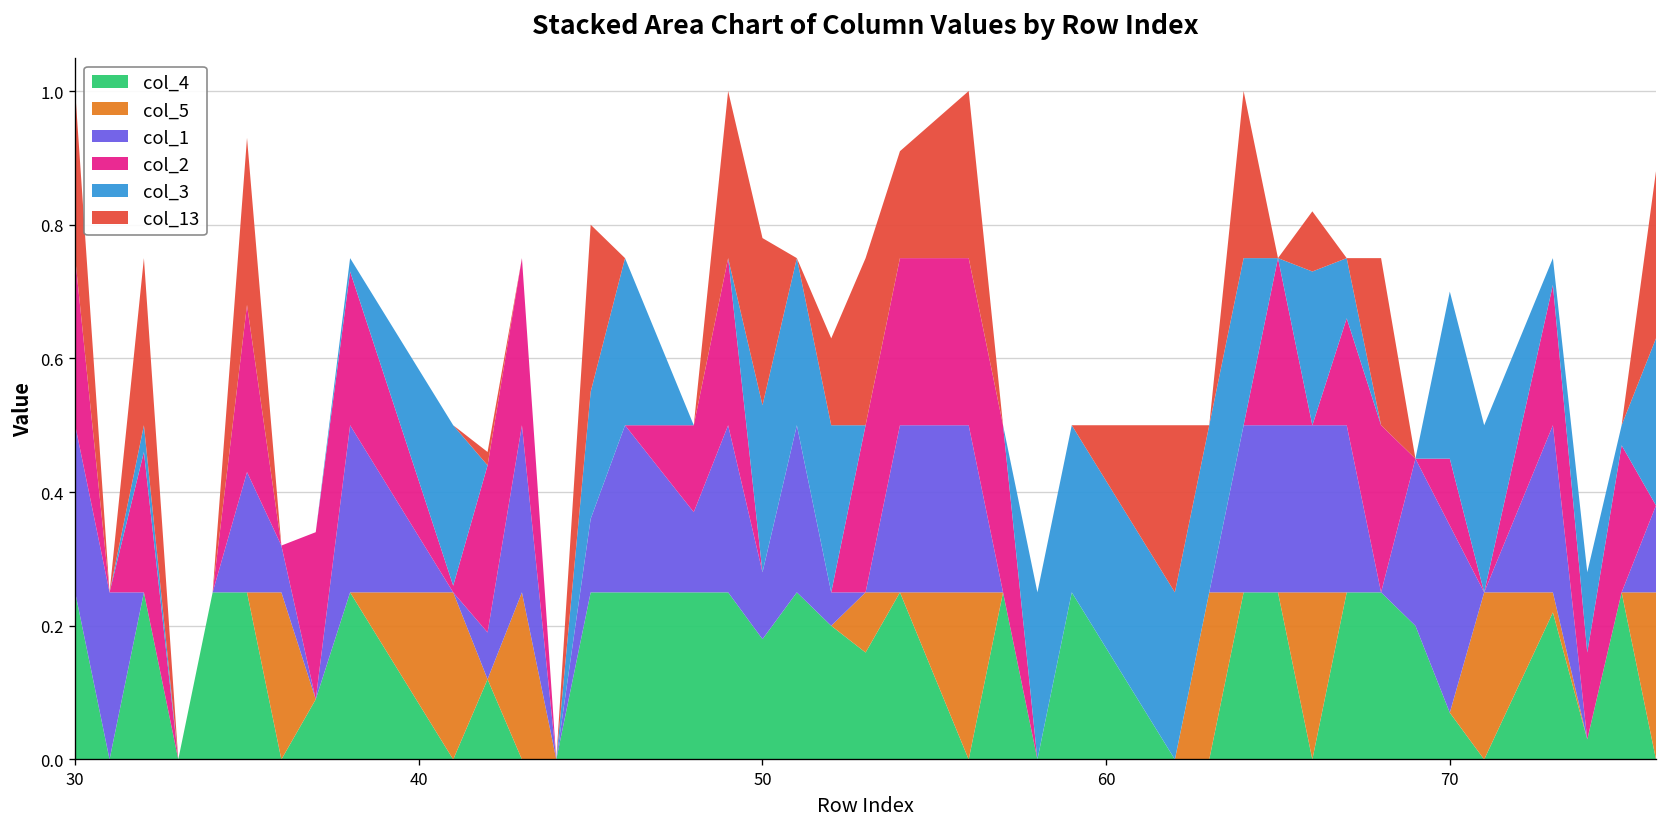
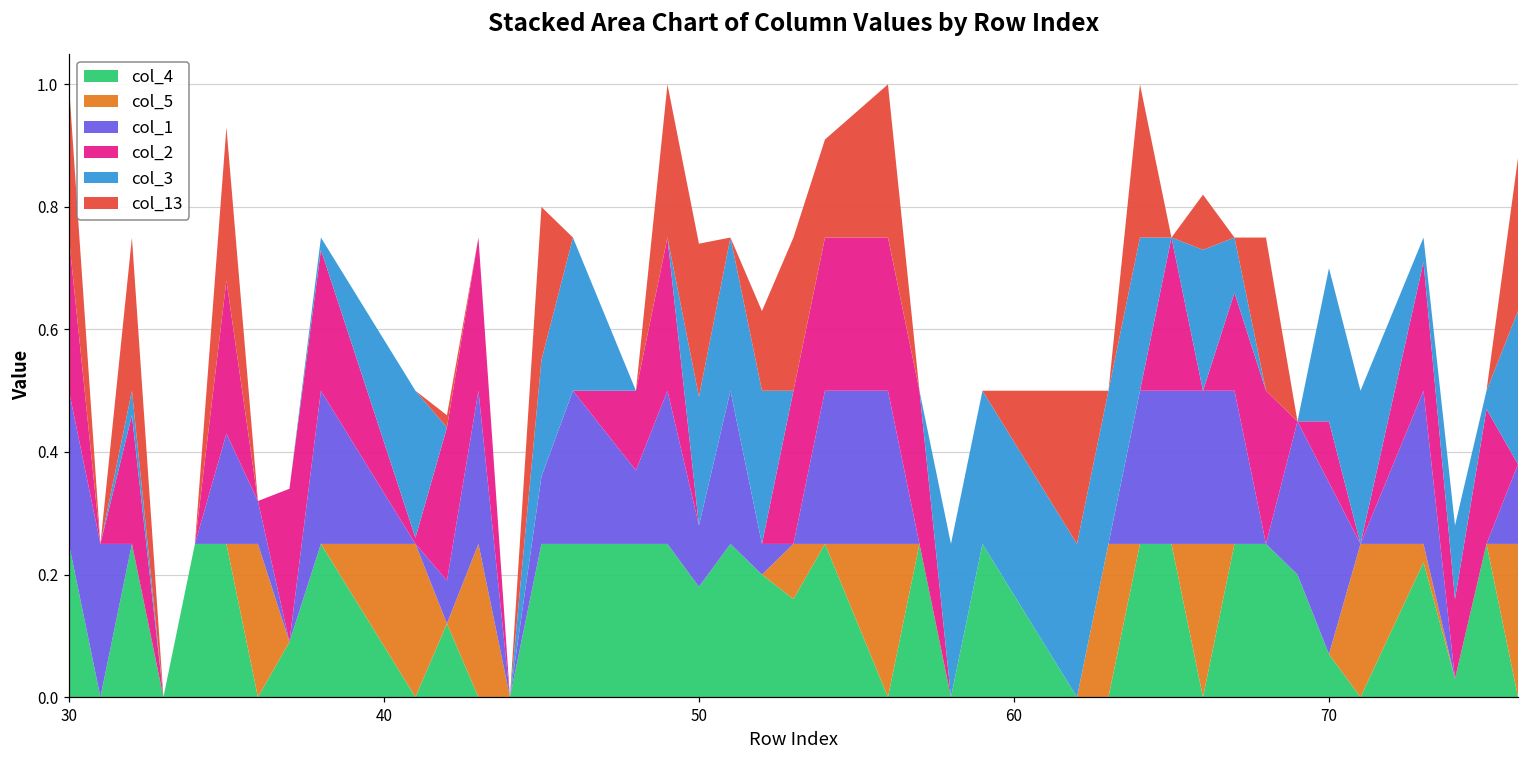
  {
    "col_1": {
      "30": 0.25,
      "70": 0.28
    },
    "col_2": {
      "70": 0.10
    },
    "col_3": {
-     "50": 0.25
+     "50": 0.21
    }
  }
